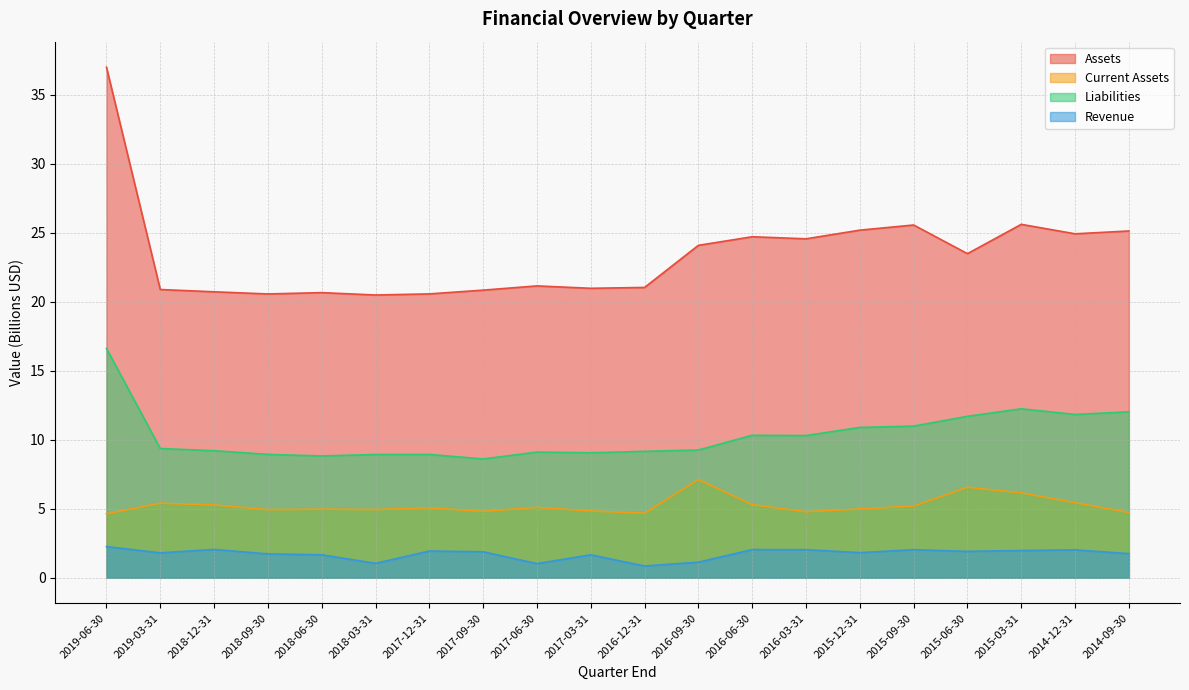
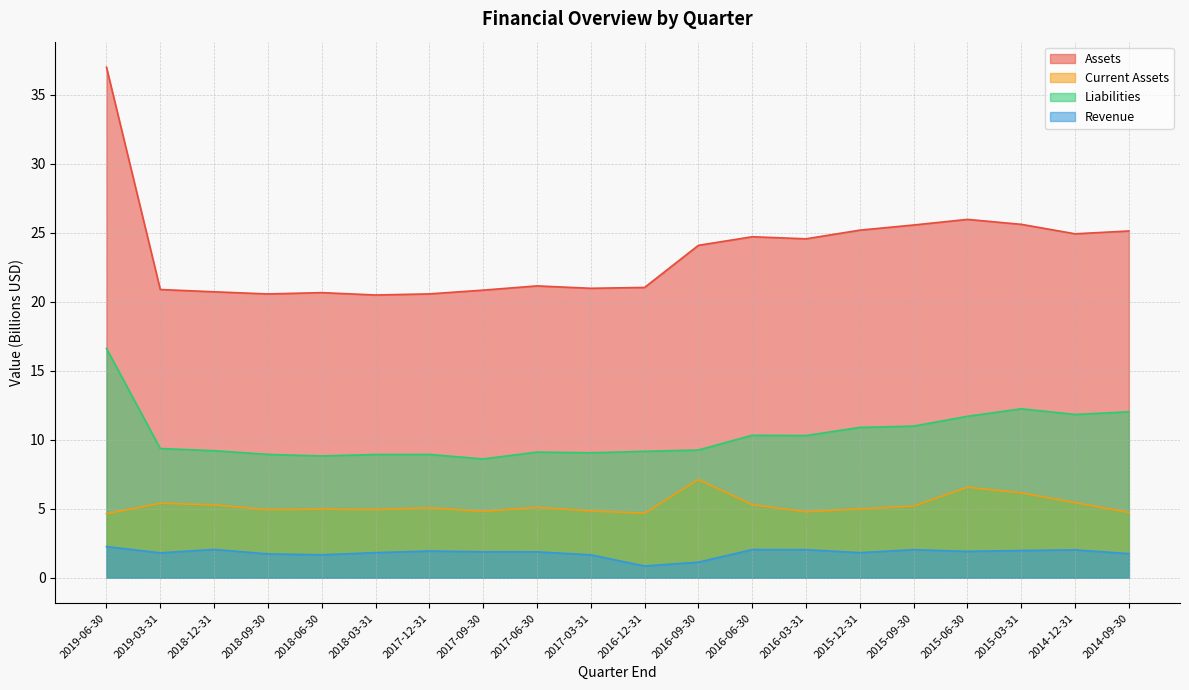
  {
    "Assets": {
      "2019-06-30": 37.0,
      "2019-03-31": 20.9,
      "2018-12-31": 20.7,
      "2018-09-30": 20.6,
      "2018-06-30": 20.7,
      "2018-03-31": 20.5,
      "2017-12-31": 20.6,
      "2017-09-30": 20.8,
      "2017-06-30": 21.1,
      "2017-03-31": 21.0,
      "2016-12-31": 21.0,
      "2016-09-30": 24.1,
      "2016-06-30": 24.7,
      "2016-03-31": 24.6,
      "2015-12-31": 25.2,
      "2015-09-30": 25.6,
-     "2015-06-30": 23.5,
+     "2015-06-30": 26.0,
      "2015-03-31": 25.6,
      "2014-12-31": 24.9,
      "2014-09-30": 25.1
    },
    "Current Assets": {
      "2019-06-30": 4.6,
      "2019-03-31": 5.4,
      "2018-12-31": 5.3,
      "2018-09-30": 4.9,
      "2018-06-30": 5.0,
      "2018-03-31": 4.9,
      "2017-12-31": 5.1,
      "2017-09-30": 4.8,
      "2017-06-30": 5.1,
      "2017-03-31": 4.8,
      "2016-12-31": 4.7,
      "2016-09-30": 7.1,
      "2016-06-30": 5.3,
      "2016-03-31": 4.8,
      "2015-12-31": 5.0,
      "2015-09-30": 5.2,
      "2015-06-30": 6.6,
      "2015-03-31": 6.2,
      "2014-12-31": 5.4,
      "2014-09-30": 4.7
    },
    "Liabilities": {
      "2019-06-30": 16.6,
      "2019-03-31": 9.4,
      "2018-12-31": 9.2,
      "2018-09-30": 8.9,
      "2018-06-30": 8.8,
      "2018-03-31": 8.9,
      "2017-12-31": 8.9,
      "2017-09-30": 8.6,
      "2017-06-30": 9.1,
      "2017-03-31": 9.1,
      "2016-12-31": 9.2,
      "2016-09-30": 9.3,
      "2016-06-30": 10.3,
      "2016-03-31": 10.3,
      "2015-12-31": 10.9,
      "2015-09-30": 11.0,
      "2015-06-30": 11.7,
      "2015-03-31": 12.2,
      "2014-12-31": 11.8,
      "2014-09-30": 12.0
    },
    "Revenue": {
      "2019-06-30": 2.3,
      "2019-03-31": 1.8,
      "2018-12-31": 2.0,
      "2018-09-30": 1.7,
      "2018-06-30": 1.7,
-     "2018-03-31": 1.0,
+     "2018-03-31": 1.8,
      "2017-12-31": 1.9,
      "2017-09-30": 1.9,
-     "2017-06-30": 1.0,
+     "2017-06-30": 1.9,
      "2017-03-31": 1.7,
      "2016-12-31": 0.9,
      "2016-09-30": 1.1,
      "2016-06-30": 2.0,
      "2016-03-31": 2.0,
      "2015-12-31": 1.8,
      "2015-09-30": 2.0,
      "2015-06-30": 1.9,
      "2015-03-31": 2.0,
      "2014-12-31": 2.0,
      "2014-09-30": 1.7
    }
  }
